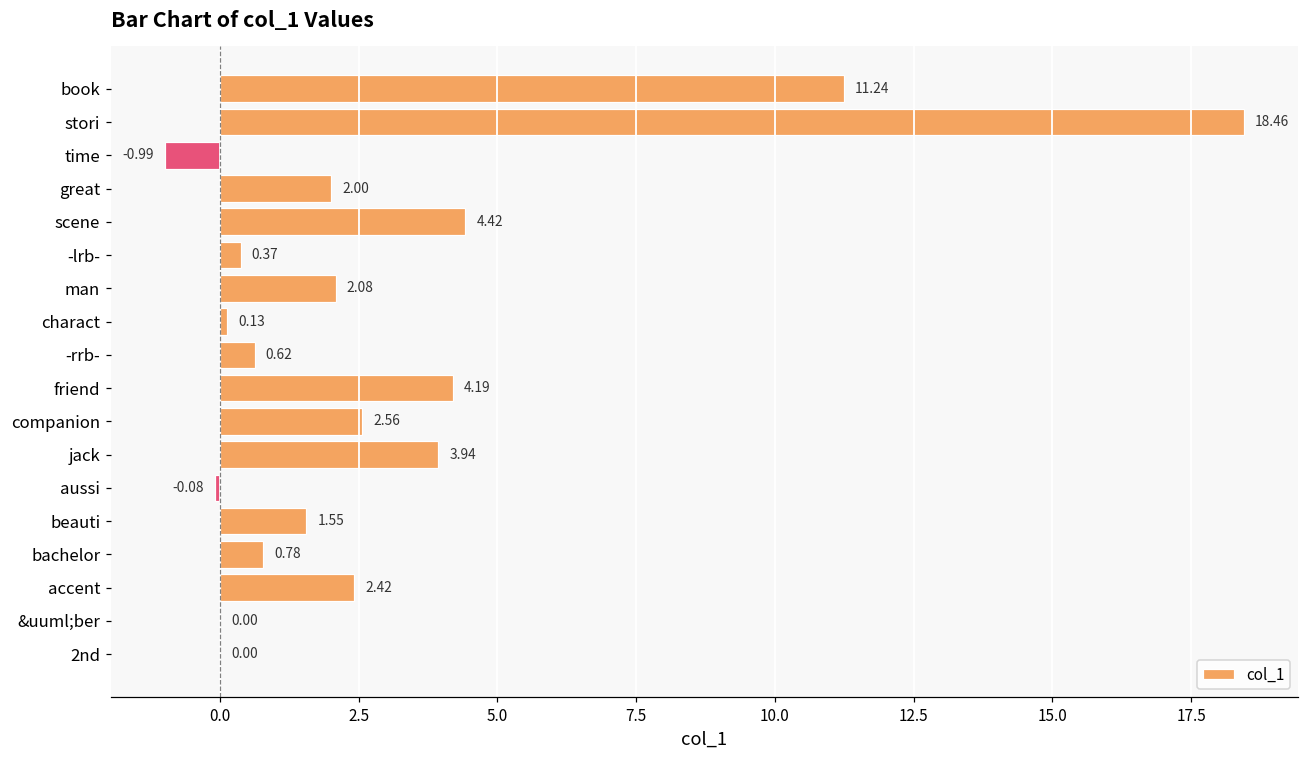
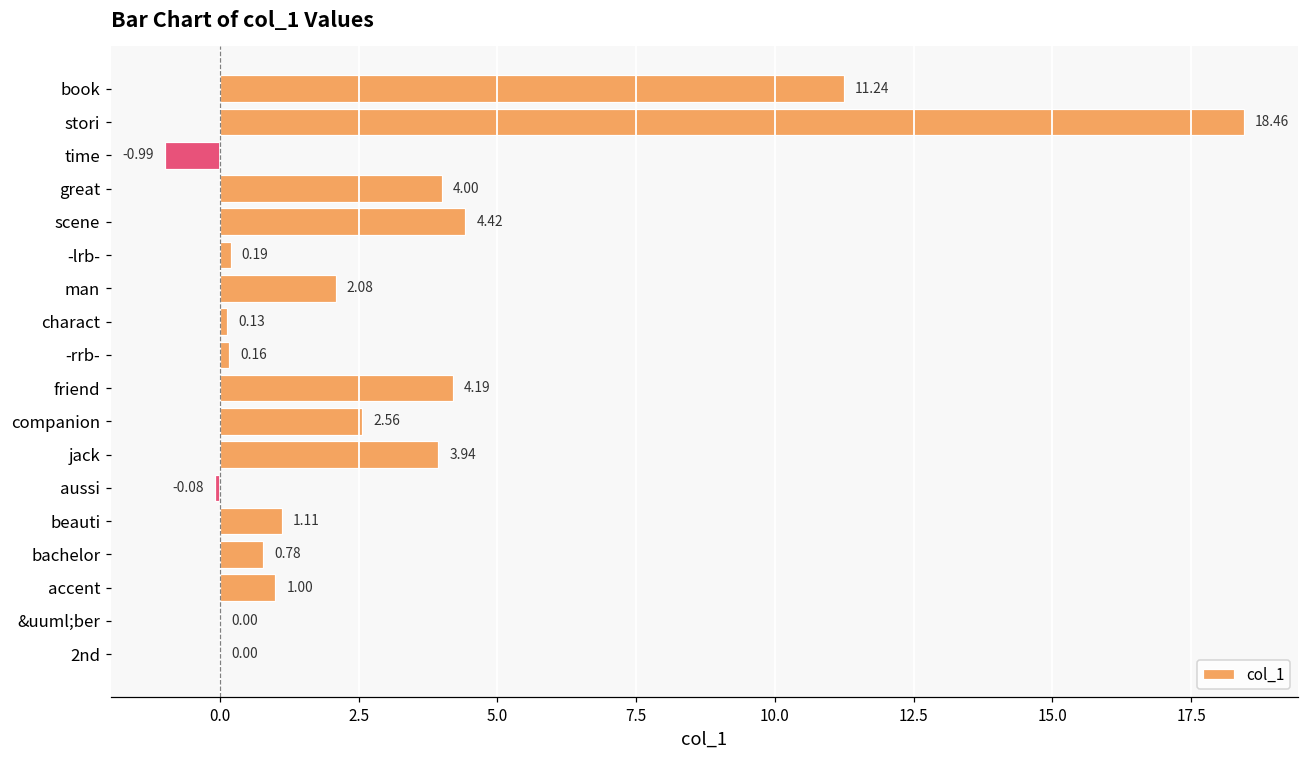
  {
    "book": 11.24,
    "stori": 18.46,
    "time": -0.99,
-   "great": 2.00,
+   "great": 4.00,
    "scene": 4.42,
-   "-lrb-": 0.37,
+   "-lrb-": 0.19,
    "man": 2.08,
    "charact": 0.13,
-   "-rrb-": 0.62,
+   "-rrb-": 0.16,
    "friend": 4.19,
    "companion": 2.56,
    "jack": 3.94,
    "aussi": -0.08,
-   "beauti": 1.55,
+   "beauti": 1.11,
    "bachelor": 0.78,
-   "accent": 2.42,
+   "accent": 1.00,
    "&uuml;ber": 0.00,
    "2nd": 0.00
  }
